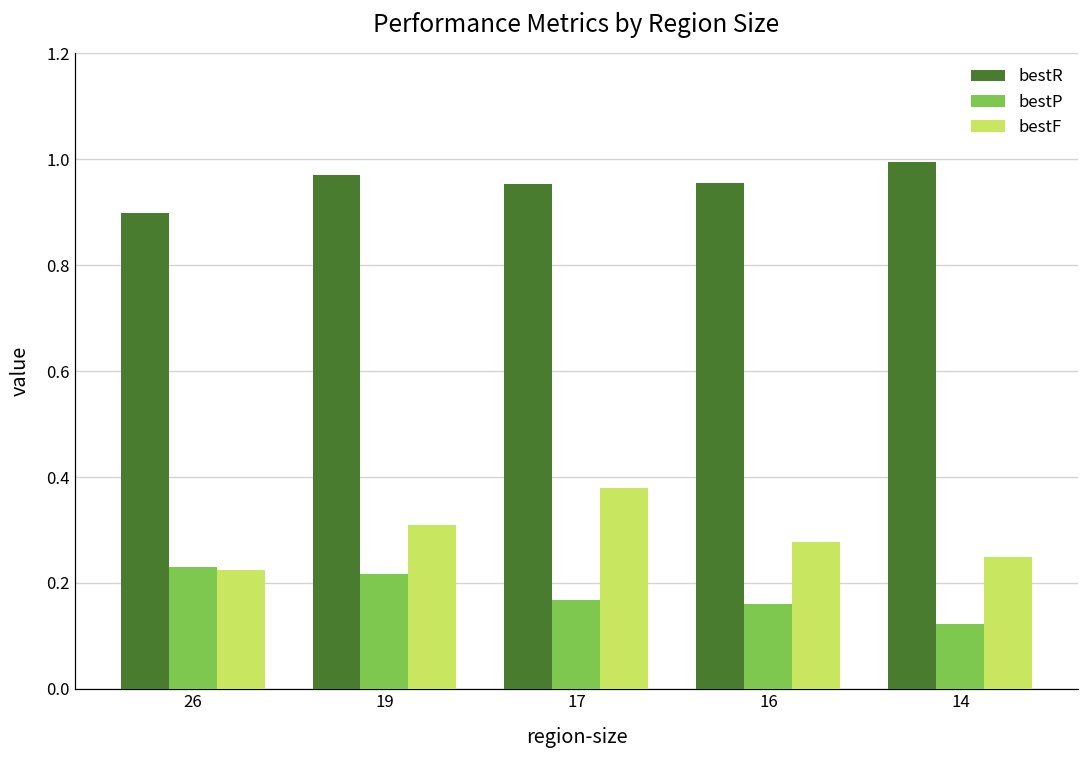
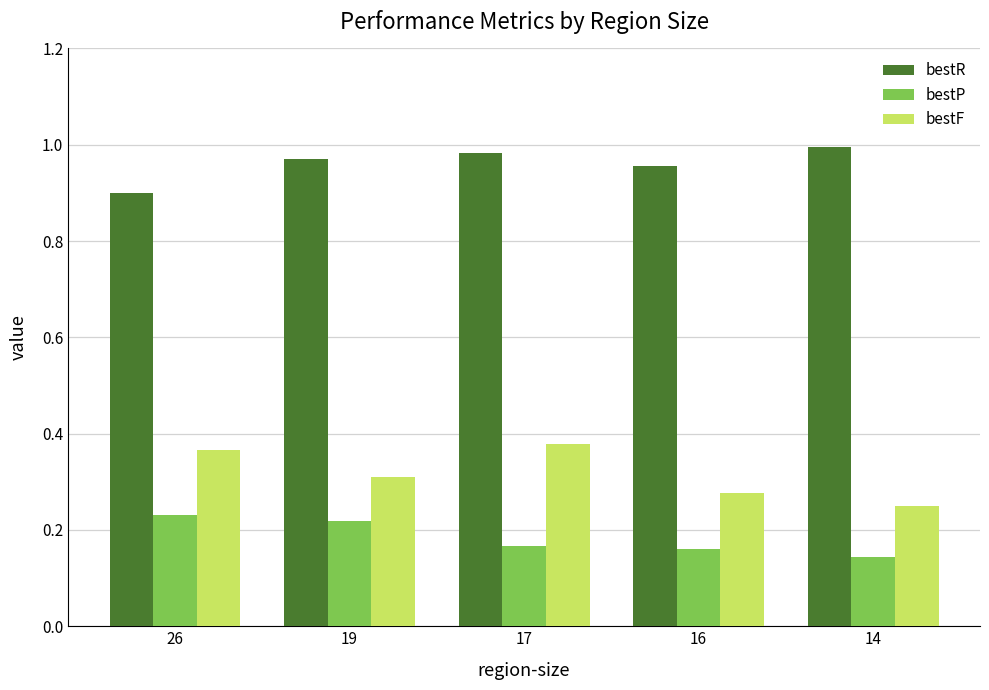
  {
    "bestR": {
      "26": 0.90,
      "19": 0.97,
-     "17": 0.95,
+     "17": 0.98,
      "16": 0.96,
      "14": 0.99
    },
    "bestP": {
      "26": 0.23,
      "19": 0.22,
      "17": 0.17,
      "16": 0.16,
-     "14": 0.12
+     "14": 0.14
    },
    "bestF": {
-     "26": 0.22,
+     "26": 0.37,
      "19": 0.31,
      "17": 0.38,
      "16": 0.28,
      "14": 0.25
    }
  }
